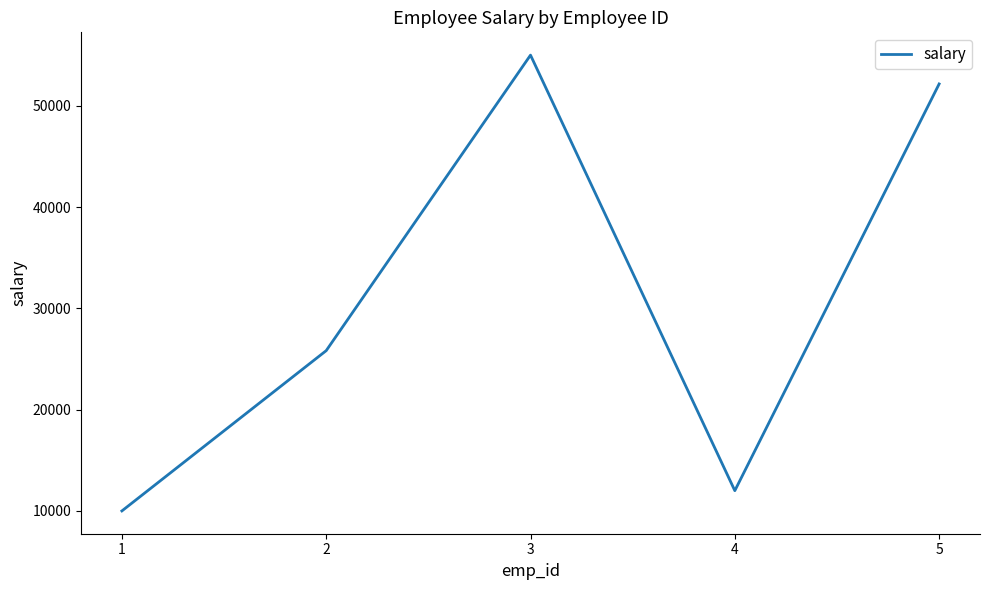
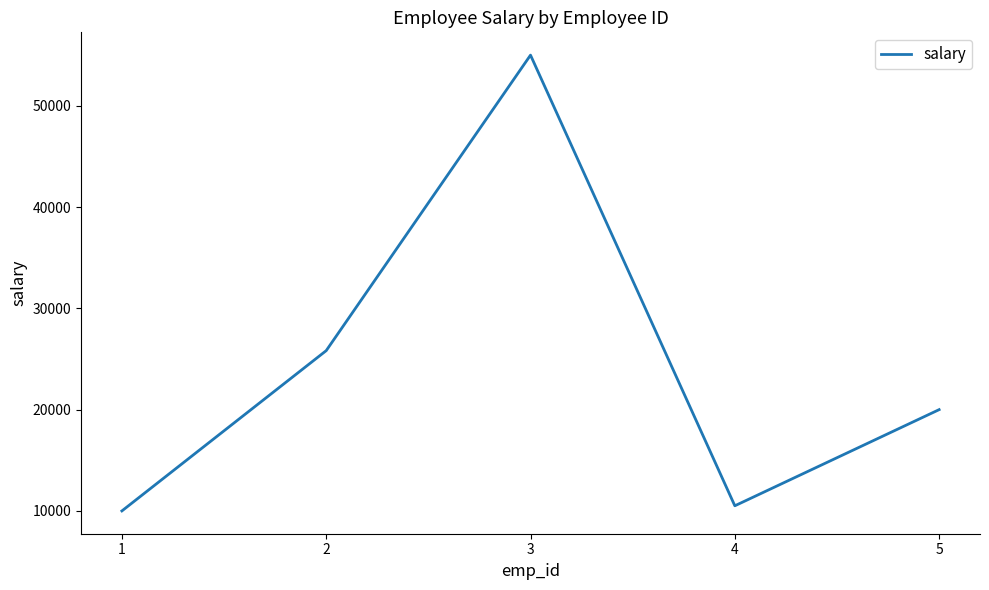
  {
    "1": 10000,
    "2": 25800,
    "3": 55000,
-   "4": 12000,
-   "5": 52200
+   "4": 10500,
+   "5": 20000
  }
